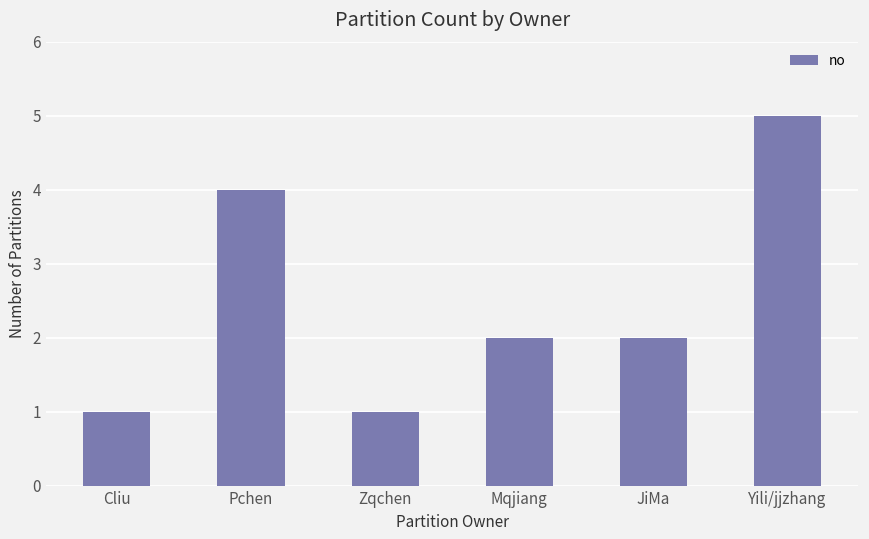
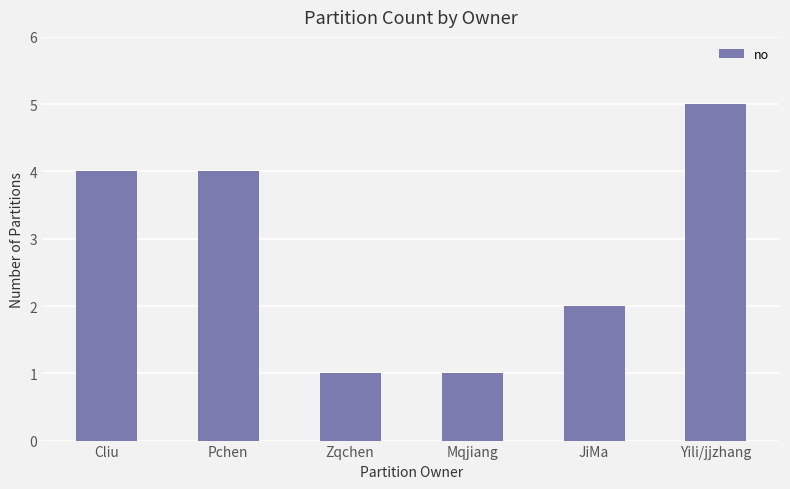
  {
-   "Cliu": 1,
+   "Cliu": 4,
    "Pchen": 4,
    "Zqchen": 1,
-   "Mqjiang": 2,
+   "Mqjiang": 1,
    "JiMa": 2,
    "Yili/jjzhang": 5
  }
